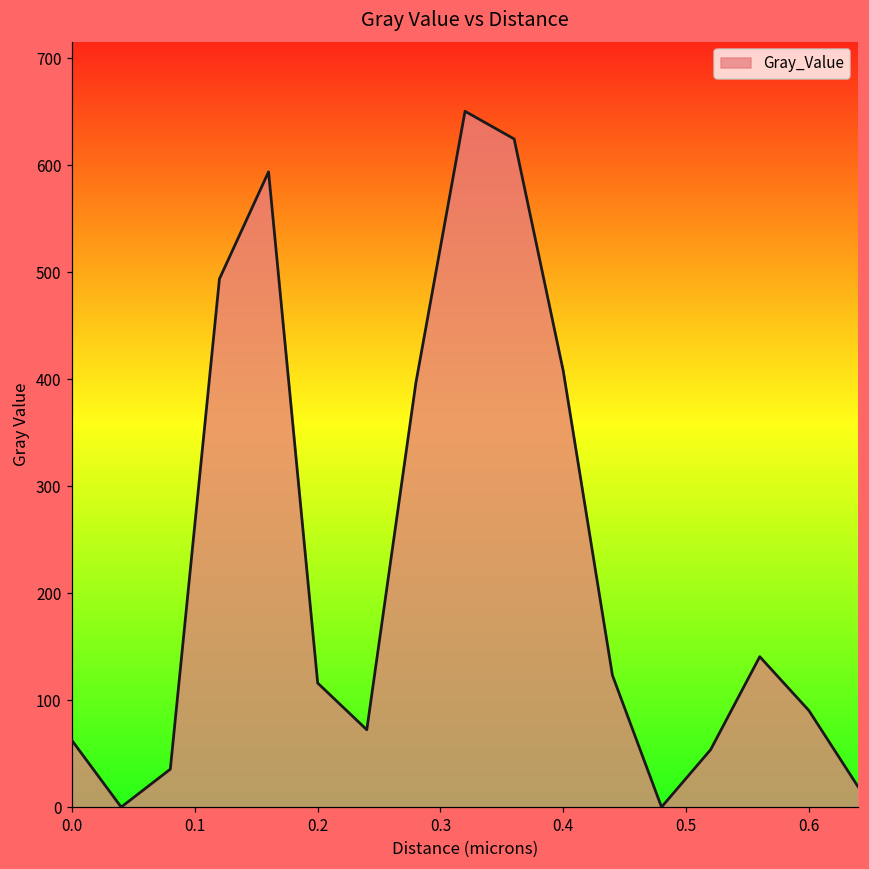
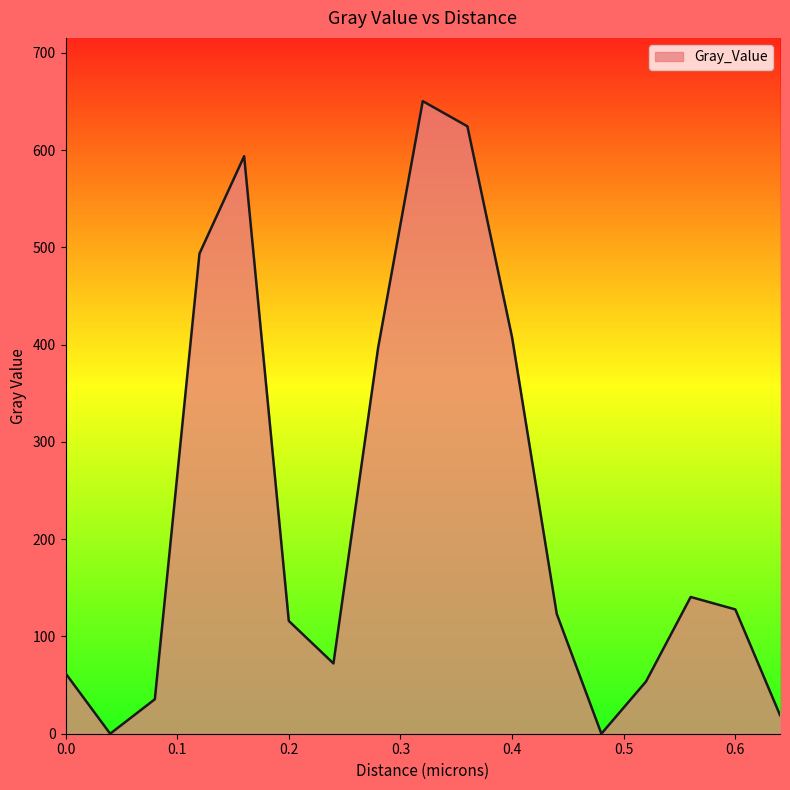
  {
    "0.0": 60,
    "0.2": 120,
    "0.4": 410,
-   "0.6": 90
+   "0.6": 130
  }
